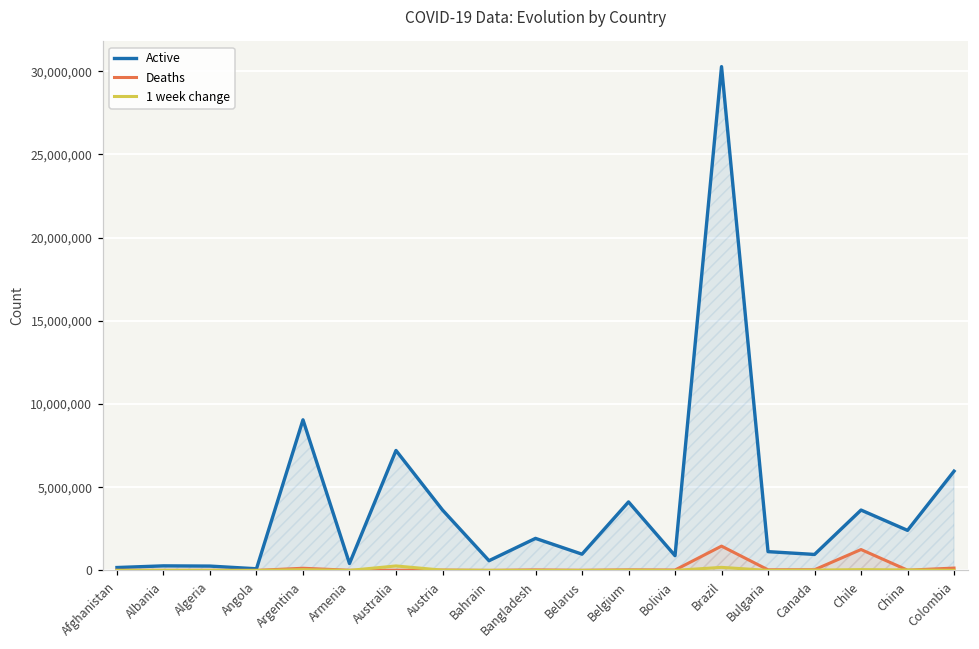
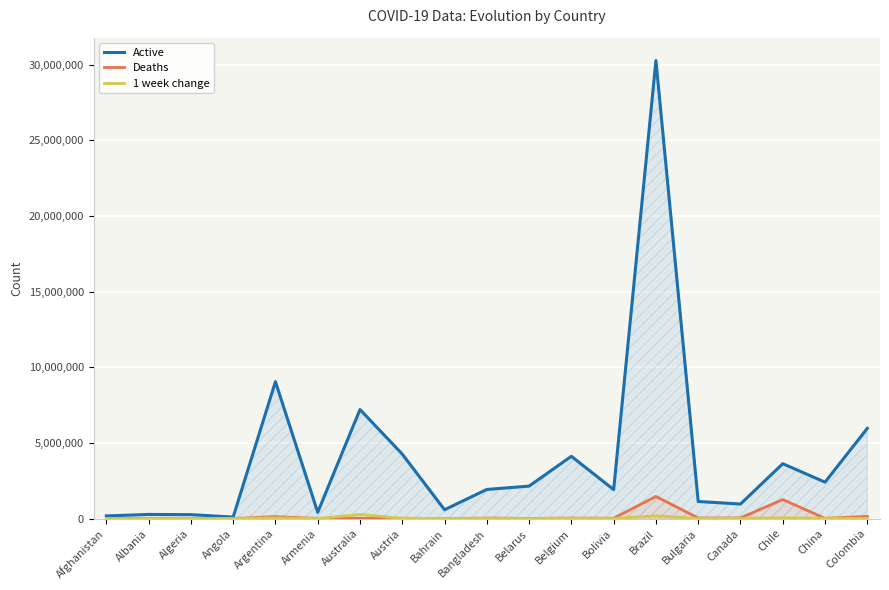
  {
    "Active": {
      "Albania": "300,000",
      "Algeria": "300,000",
      "Argentina": "9,000,000",
      "Armenia": "400,000",
      "Australia": "7,200,000",
-     "Austria": "3,600,000",
+     "Austria": "4,300,000",
      "Bahrain": "600,000",
      "Bangladesh": "1,900,000",
-     "Belarus": "1,000,000",
+     "Belarus": "2,100,000",
      "Belgium": "4,100,000",
-     "Bolivia": "900,000",
+     "Bolivia": "1,900,000",
      "Brazil": "30,300,000",
      "Bulgaria": "1,100,000",
      "Canada": "1,000,000",
      "Chile": "3,600,000",
      "China": "2,400,000",
      "Colombia": "6,000,000"
    },
    "Deaths": {
      "Australia": "0",
      "Brazil": "1,500,000",
      "Chile": "1,300,000"
    },
    "1 week change": {
      "Australia": "300,000",
      "Brazil": "200,000",
      "Chile": "0"
    }
  }
